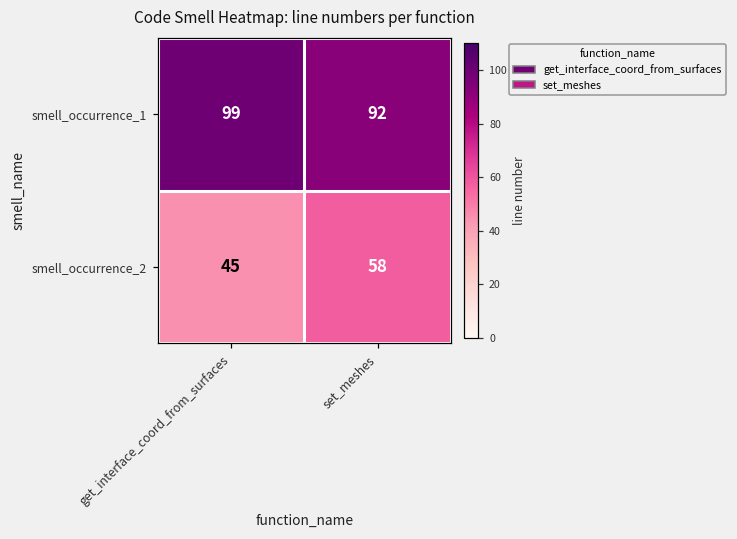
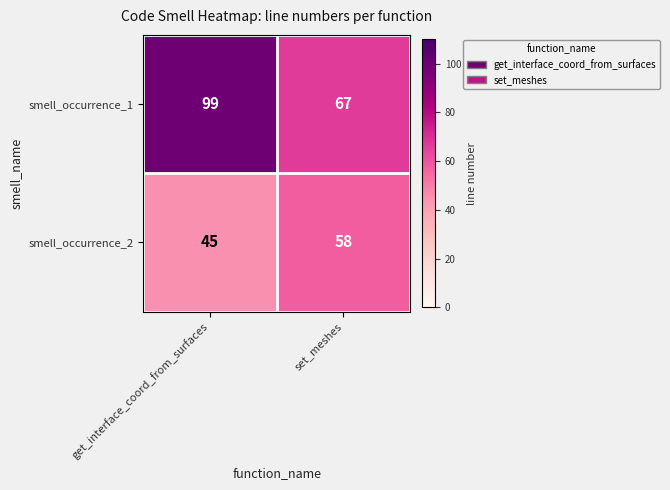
  {
    "smell_occurrence_1": {
      "get_interface_coord_from_surfaces": 99,
-     "set_meshes": 92
+     "set_meshes": 67
    },
    "smell_occurrence_2": {
      "get_interface_coord_from_surfaces": 45,
      "set_meshes": 58
    }
  }
